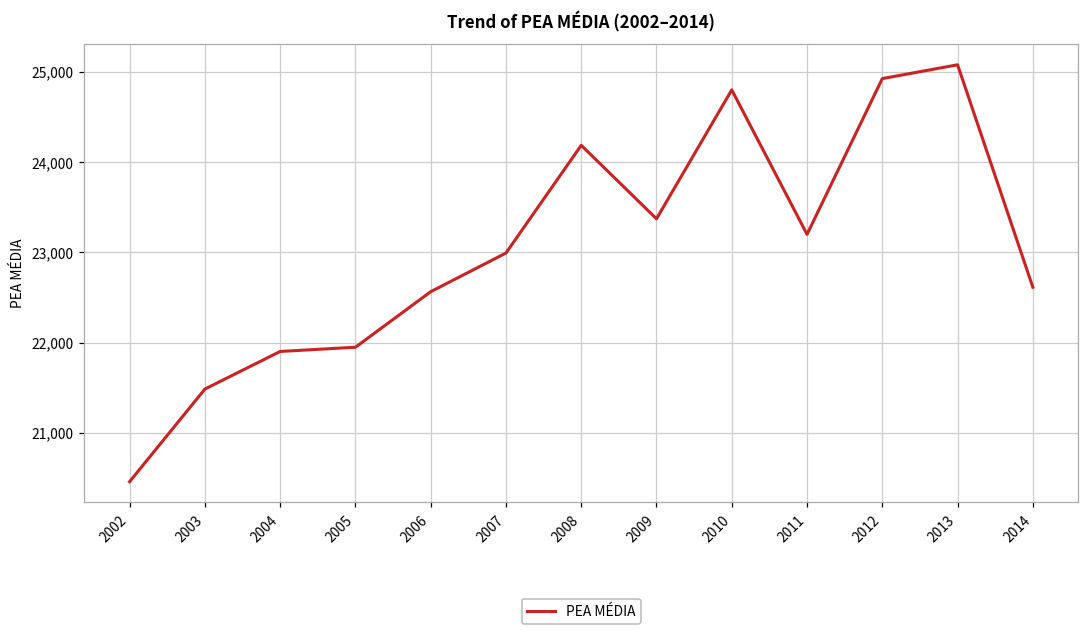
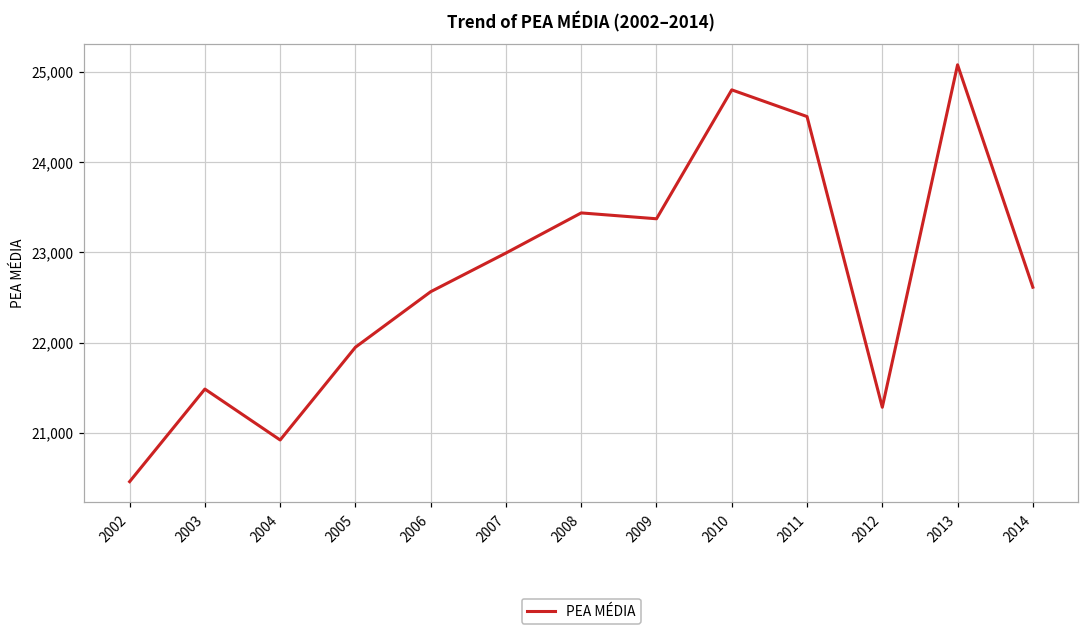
  {
    "2002": "20,500",
    "2003": "21,500",
-   "2004": "21,900",
+   "2004": "20,900",
    "2005": "21,900",
    "2006": "22,600",
    "2007": "23,000",
-   "2008": "24,200",
+   "2008": "23,400",
    "2009": "23,400",
    "2010": "24,800",
-   "2011": "23,200",
-   "2012": "24,900",
+   "2011": "24,500",
+   "2012": "21,300",
    "2013": "25,100",
    "2014": "22,600"
  }
